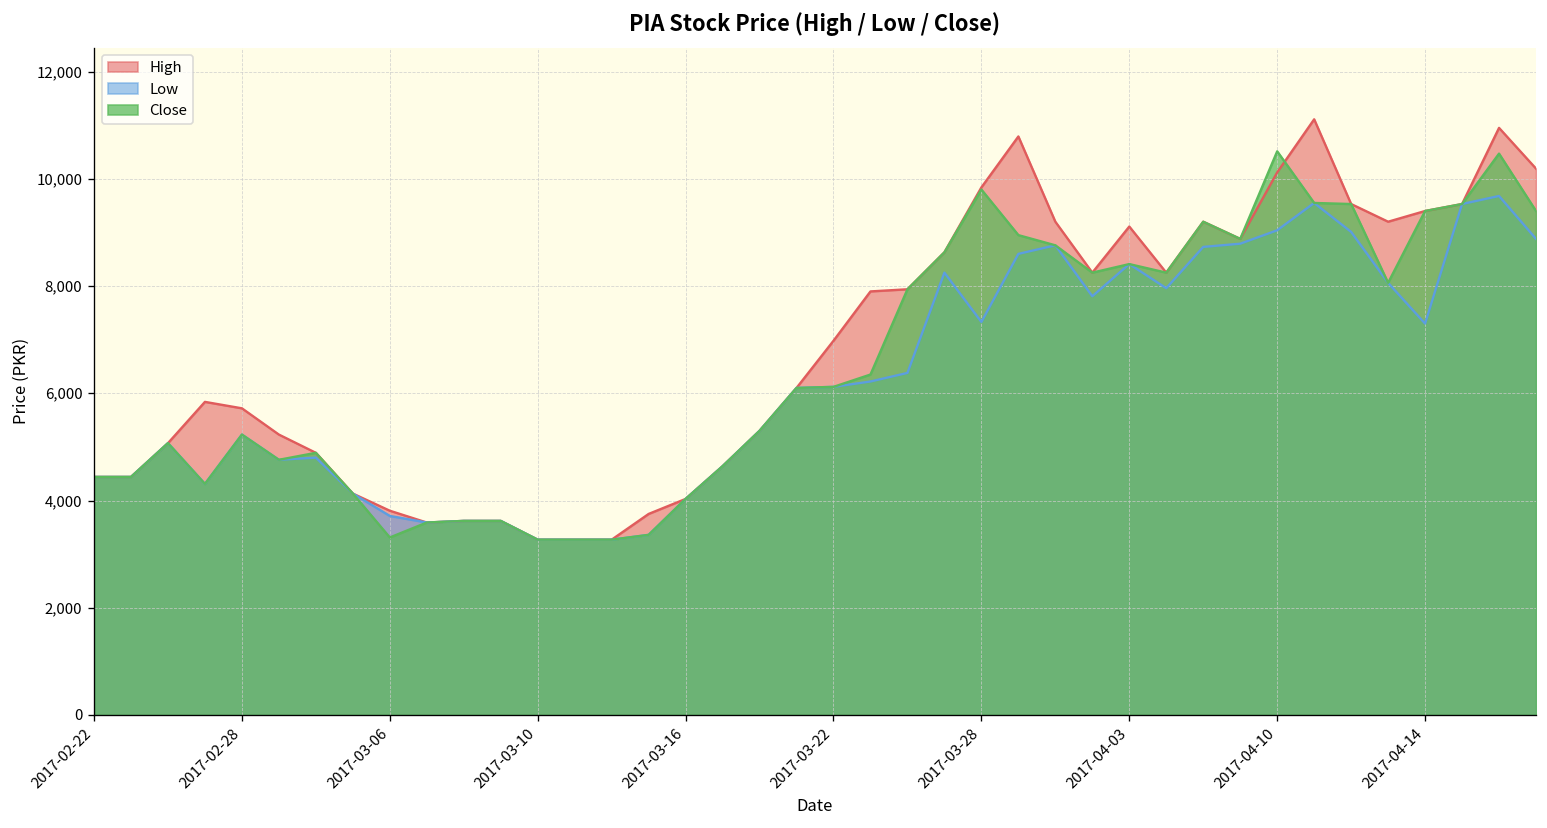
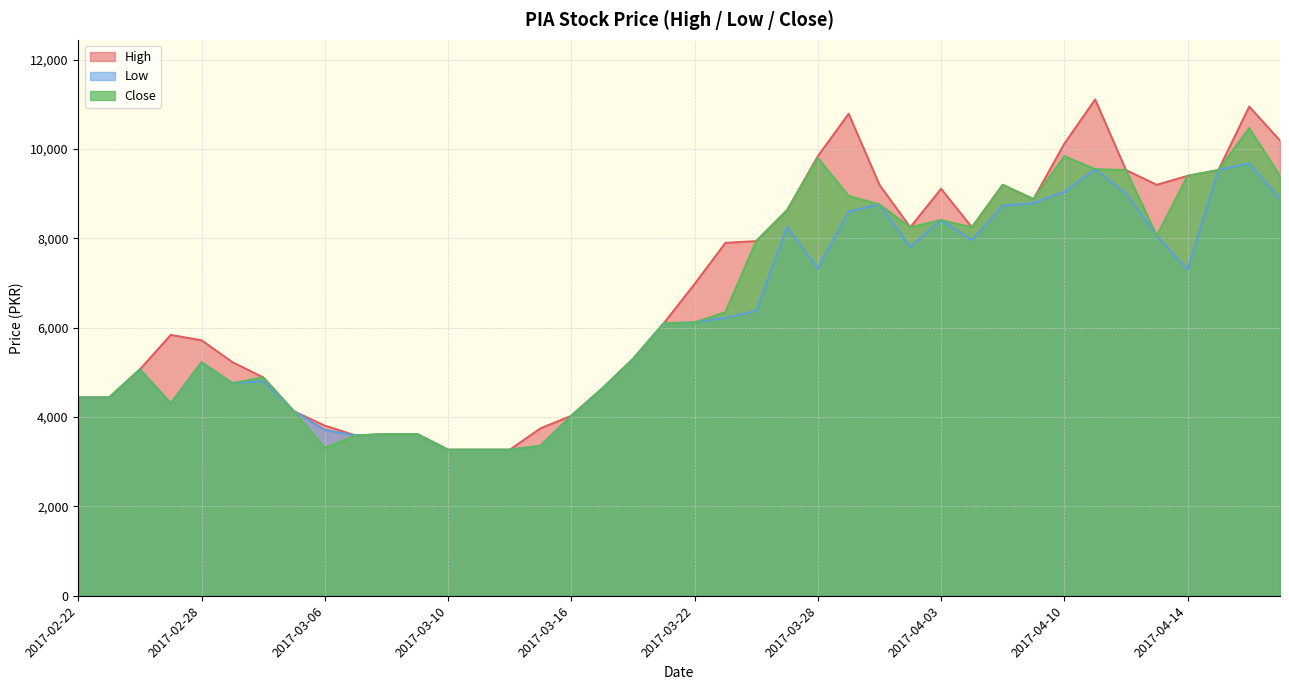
  {
    "High": {
      "2017-02-28": "5,700",
      "2017-03-06": "3,800",
      "2017-03-22": "7,000",
      "2017-04-03": "9,100",
      "2017-04-10": "10,100"
    },
    "Low": {
      "2017-03-06": "3,700",
      "2017-03-28": "7,300",
      "2017-04-10": "9,000",
      "2017-04-14": "7,300"
    },
    "Close": {
      "2017-03-06": "3,300",
-     "2017-04-10": "10,500"
+     "2017-04-10": "9,800"
    }
  }
